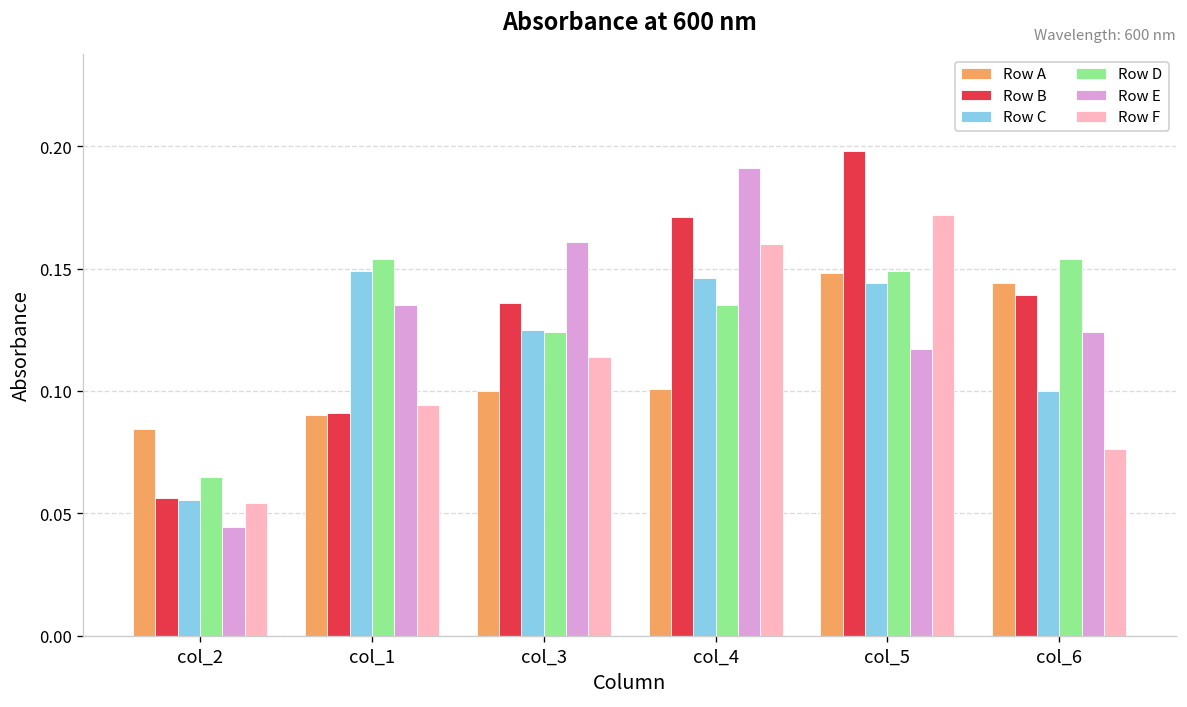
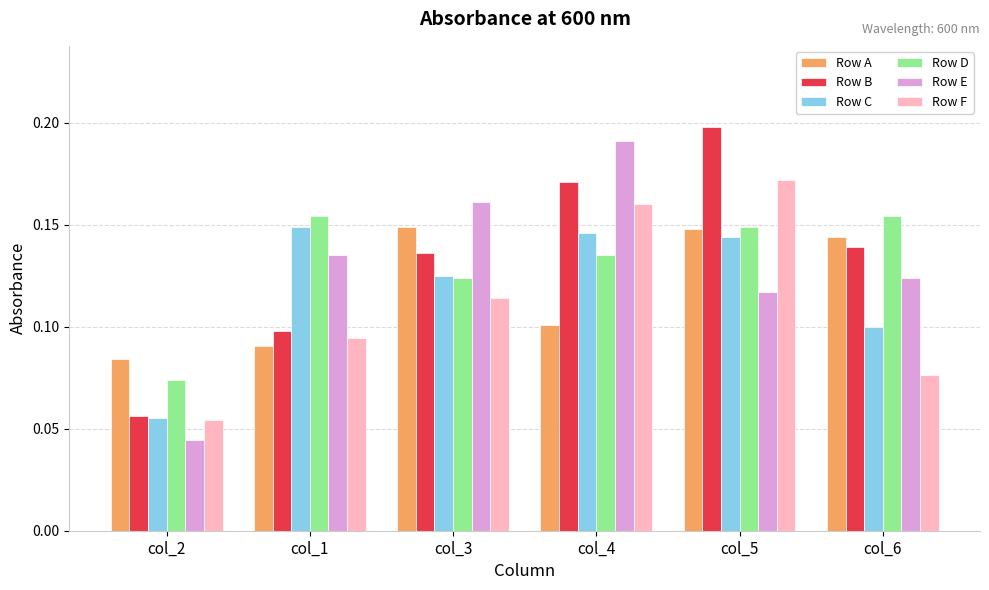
  {
    "Row A": {
      "col_2": 0.084,
      "col_1": 0.090,
-     "col_3": 0.100,
+     "col_3": 0.149,
      "col_4": 0.101,
      "col_5": 0.148,
      "col_6": 0.144
    },
    "Row B": {
      "col_2": 0.056,
-     "col_1": 0.091,
+     "col_1": 0.098,
      "col_3": 0.136,
      "col_4": 0.171,
      "col_5": 0.198,
      "col_6": 0.139
    },
    "Row C": {
      "col_2": 0.055,
      "col_1": 0.149,
      "col_3": 0.125,
      "col_4": 0.146,
      "col_5": 0.144,
      "col_6": 0.100
    },
    "Row D": {
-     "col_2": 0.065,
+     "col_2": 0.074,
      "col_1": 0.154,
      "col_3": 0.124,
      "col_4": 0.135,
      "col_5": 0.149,
      "col_6": 0.154
    }
  }
